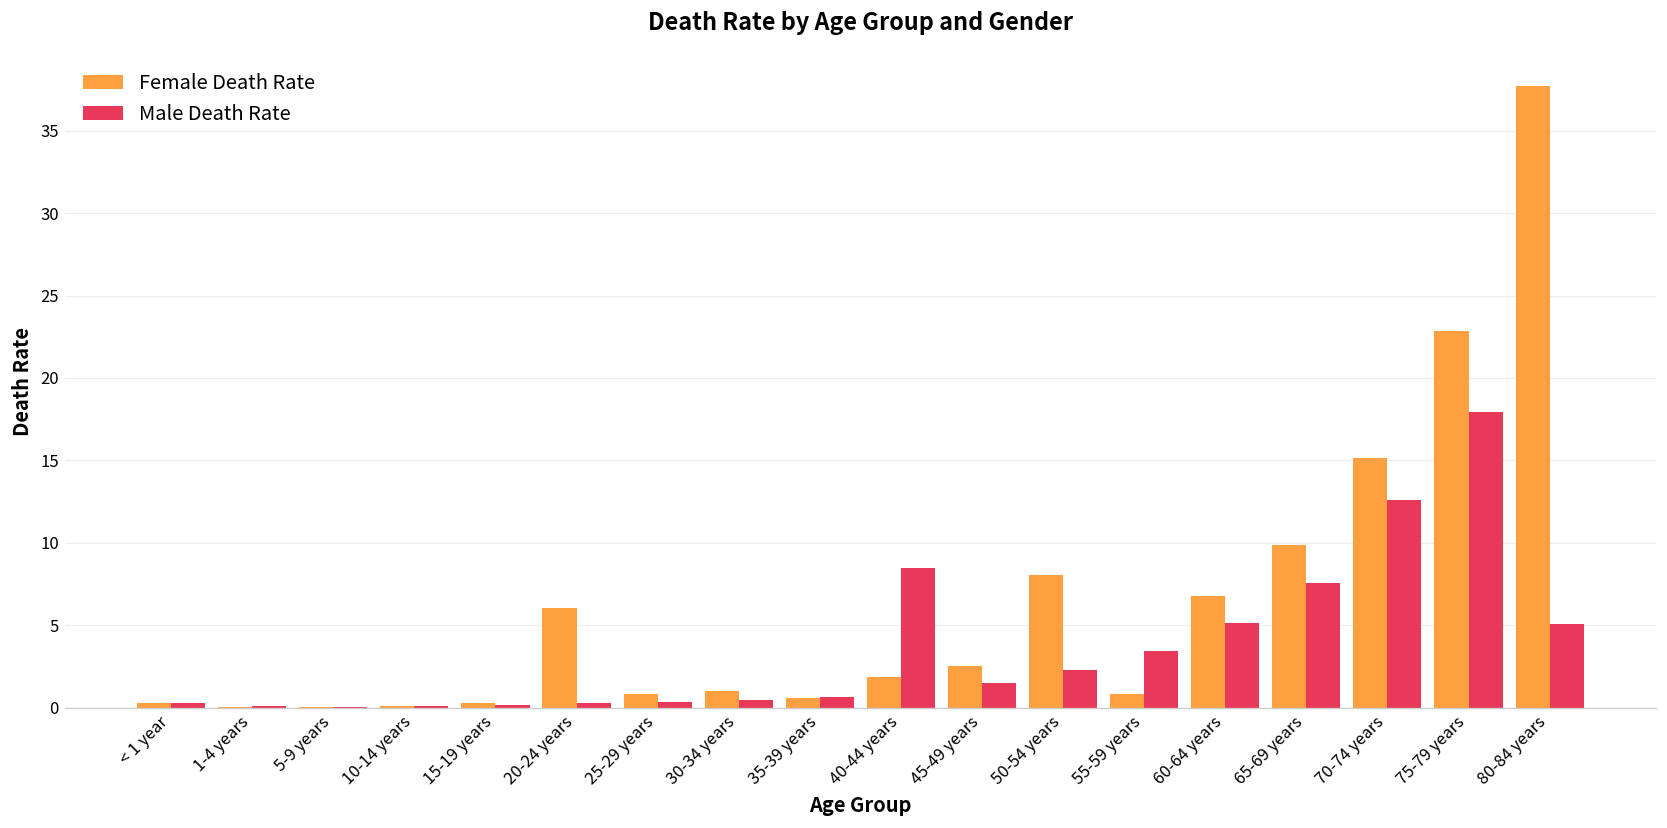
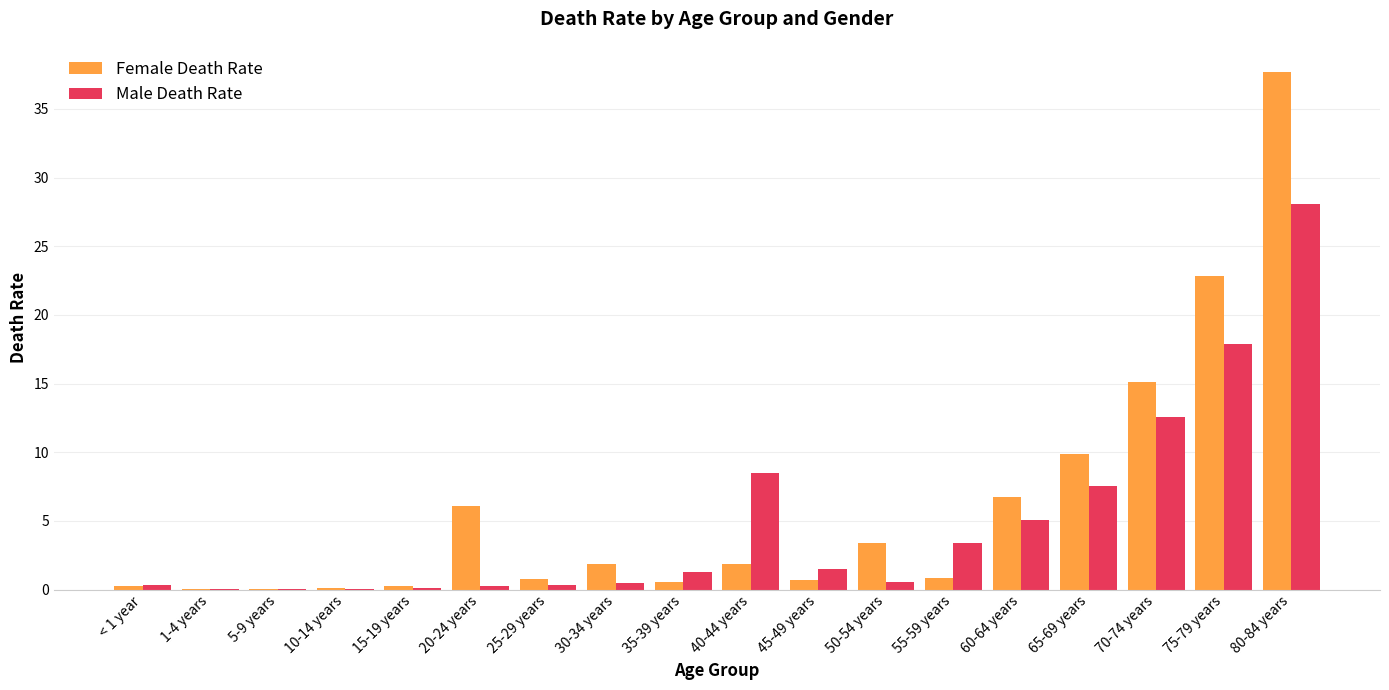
  {
    "Female Death Rate": {
      "< 1 year": 0.3,
      "15-19 years": 0.3,
      "20-24 years": 6.1,
      "25-29 years": 0.8,
-     "30-34 years": 1.0,
+     "30-34 years": 1.9,
      "35-39 years": 0.6,
      "40-44 years": 1.8,
-     "45-49 years": 2.5,
-     "50-54 years": 8.0,
+     "45-49 years": 0.7,
+     "50-54 years": 3.4,
      "55-59 years": 0.8,
      "60-64 years": 6.8,
      "65-69 years": 9.8,
      "70-74 years": 15.1,
      "75-79 years": 22.8,
      "80-84 years": 37.7
    },
    "Male Death Rate": {
      "< 1 year": 0.3,
      "20-24 years": 0.3,
      "25-29 years": 0.3,
      "30-34 years": 0.5,
-     "35-39 years": 0.7,
+     "35-39 years": 1.3,
      "40-44 years": 8.5,
      "45-49 years": 1.5,
-     "50-54 years": 2.3,
+     "50-54 years": 0.6,
      "55-59 years": 3.4,
      "60-64 years": 5.1,
      "65-69 years": 7.6,
      "70-74 years": 12.6,
      "75-79 years": 17.9,
-     "80-84 years": 5.1
+     "80-84 years": 28.1
    }
  }
